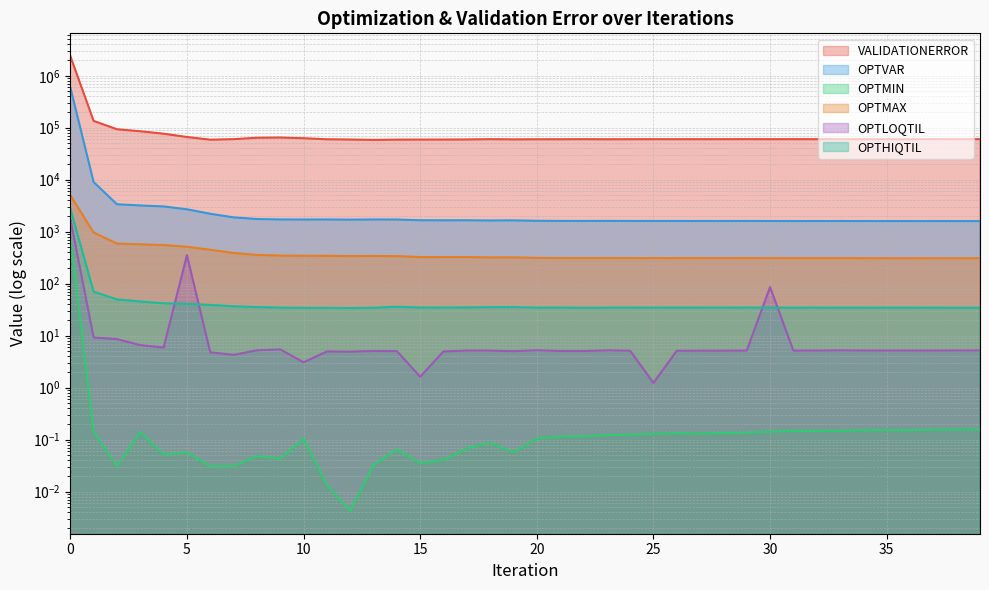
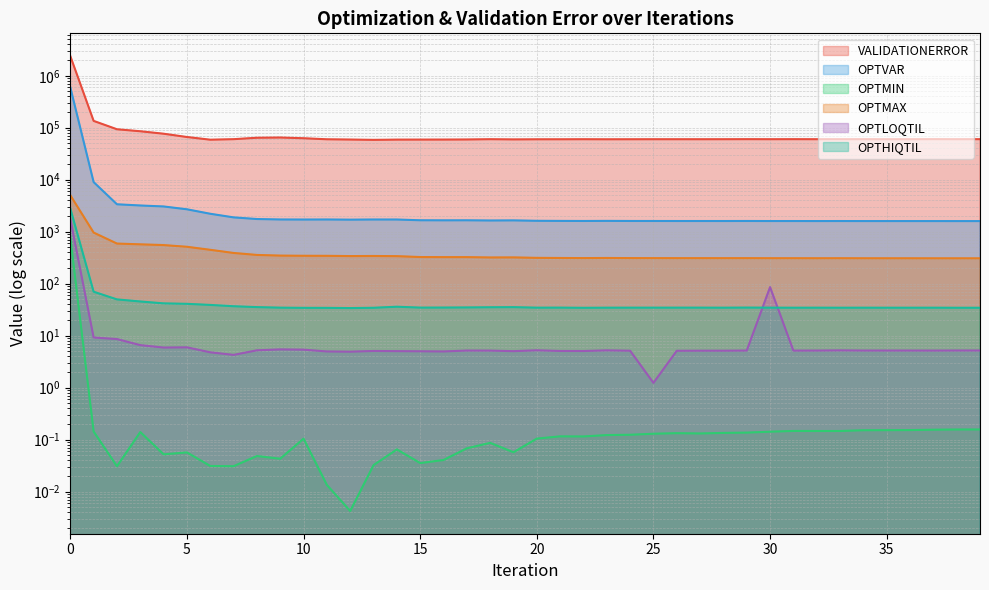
  {
    "OPTLOQTIL": {
      "0": 1800,
-     "5": 400,
-     "10": 3,
-     "15": 1.6,
+     "5": 6,
+     "10": 5,
+     "15": 5,
      "20": 5,
      "25": 1.2,
      "30": 90,
      "35": 5
    }
  }
